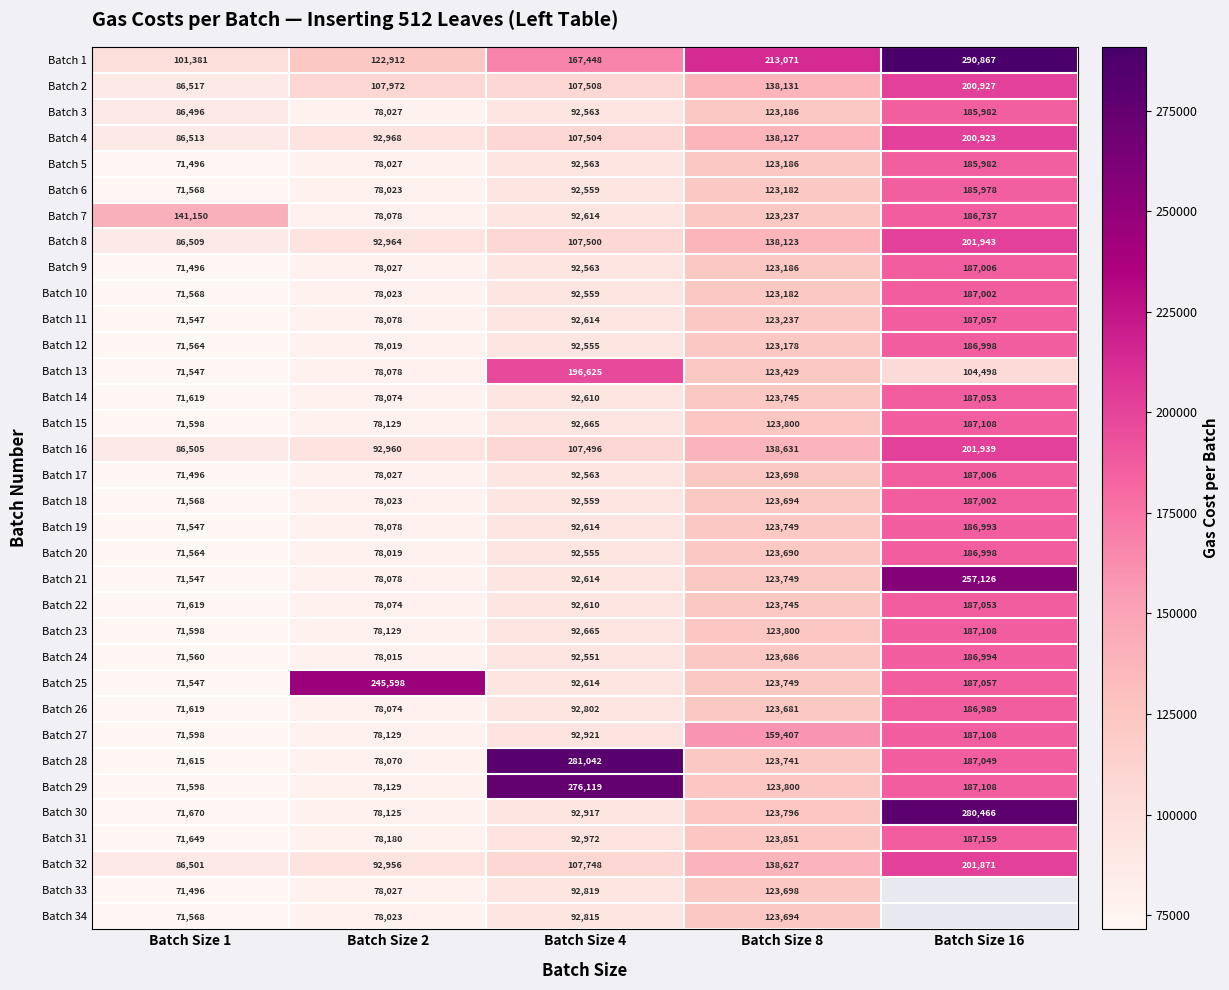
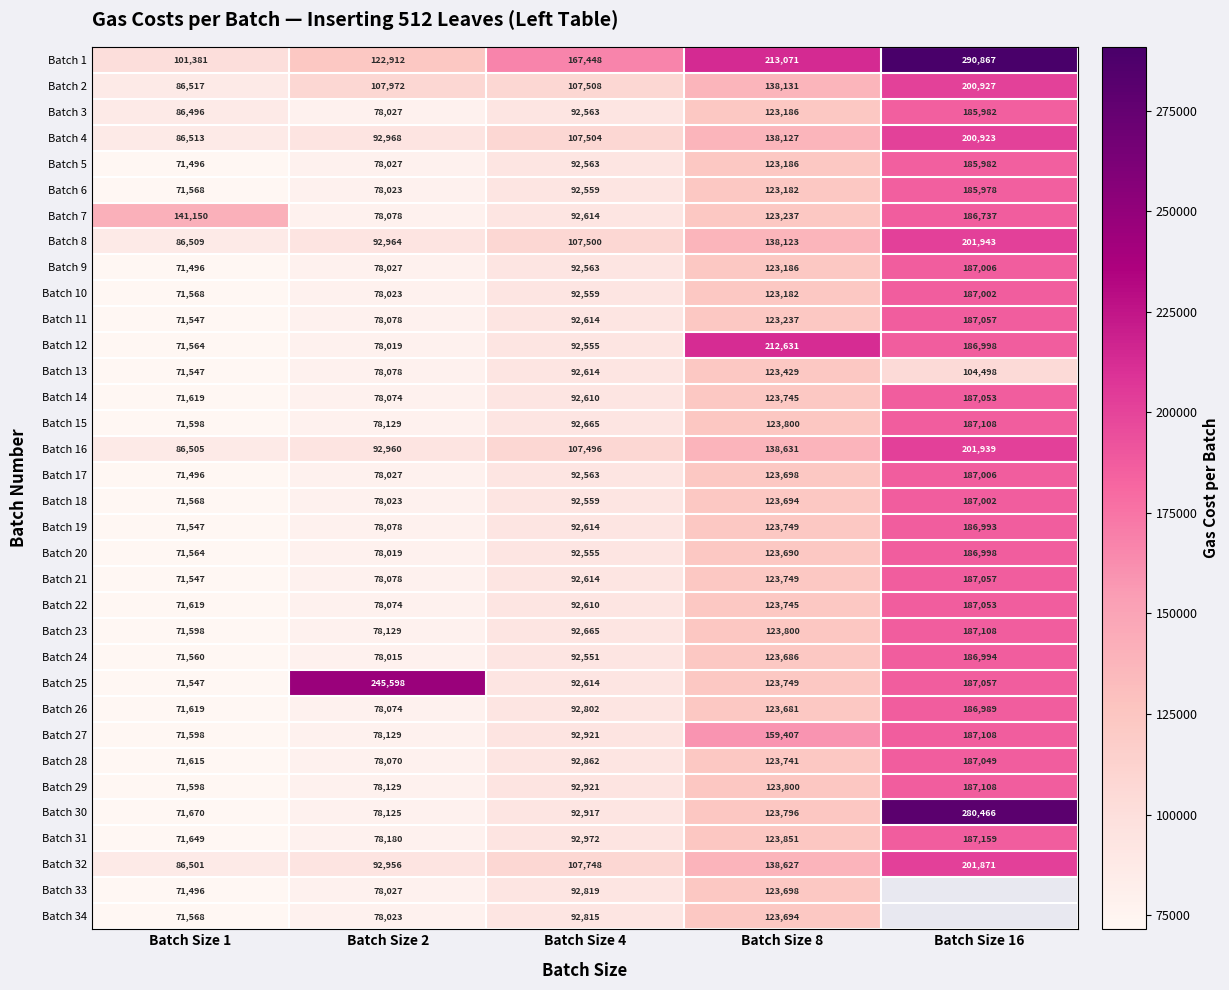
  {
    "Batch 1": {
      "Batch Size 1": "101,381",
      "Batch Size 2": "122,912",
      "Batch Size 4": "167,448",
      "Batch Size 8": "213,071",
      "Batch Size 16": "290,867"
    },
    "Batch 2": {
      "Batch Size 1": "86,517",
      "Batch Size 2": "107,972",
      "Batch Size 4": "107,508",
      "Batch Size 8": "138,131",
      "Batch Size 16": "200,927"
    },
    "Batch 3": {
      "Batch Size 1": "86,496",
      "Batch Size 2": "78,027",
      "Batch Size 4": "92,563",
      "Batch Size 8": "123,186",
      "Batch Size 16": "185,982"
    },
    "Batch 4": {
      "Batch Size 1": "86,513",
      "Batch Size 2": "92,968",
      "Batch Size 4": "107,504",
      "Batch Size 8": "138,127",
      "Batch Size 16": "200,923"
    },
    "Batch 5": {
      "Batch Size 1": "71,496",
      "Batch Size 2": "78,027",
      "Batch Size 4": "92,563",
      "Batch Size 8": "123,186",
      "Batch Size 16": "185,982"
    },
    "Batch 6": {
      "Batch Size 1": "71,568",
      "Batch Size 2": "78,023",
      "Batch Size 4": "92,559",
      "Batch Size 8": "123,182",
      "Batch Size 16": "185,978"
    },
    "Batch 7": {
      "Batch Size 1": "141,150",
      "Batch Size 2": "78,078",
      "Batch Size 4": "92,614",
      "Batch Size 8": "123,237",
      "Batch Size 16": "186,737"
    },
    "Batch 8": {
      "Batch Size 1": "86,509",
      "Batch Size 2": "92,964",
      "Batch Size 4": "107,500",
      "Batch Size 8": "138,123",
      "Batch Size 16": "201,943"
    },
    "Batch 9": {
      "Batch Size 1": "71,496",
      "Batch Size 2": "78,027",
      "Batch Size 4": "92,563",
      "Batch Size 8": "123,186",
      "Batch Size 16": "187,006"
    },
    "Batch 10": {
      "Batch Size 1": "71,568",
      "Batch Size 2": "78,023",
      "Batch Size 4": "92,559",
      "Batch Size 8": "123,182",
      "Batch Size 16": "187,002"
    },
    "Batch 11": {
      "Batch Size 1": "71,547",
      "Batch Size 2": "78,078",
      "Batch Size 4": "92,614",
      "Batch Size 8": "123,237",
      "Batch Size 16": "187,057"
    },
    "Batch 12": {
      "Batch Size 1": "71,564",
      "Batch Size 2": "78,019",
      "Batch Size 4": "92,555",
-     "Batch Size 8": "123,178",
+     "Batch Size 8": "212,631",
      "Batch Size 16": "186,998"
    },
    "Batch 13": {
      "Batch Size 1": "71,547",
      "Batch Size 2": "78,078",
-     "Batch Size 4": "196,625",
+     "Batch Size 4": "92,614",
      "Batch Size 8": "123,429",
      "Batch Size 16": "104,498"
    },
    "Batch 14": {
      "Batch Size 1": "71,619",
      "Batch Size 2": "78,074",
      "Batch Size 4": "92,610",
      "Batch Size 8": "123,745",
      "Batch Size 16": "187,053"
    },
    "Batch 15": {
      "Batch Size 1": "71,598",
      "Batch Size 2": "78,129",
      "Batch Size 4": "92,665",
      "Batch Size 8": "123,800",
      "Batch Size 16": "187,108"
    },
    "Batch 16": {
      "Batch Size 1": "86,505",
      "Batch Size 2": "92,960",
      "Batch Size 4": "107,496",
      "Batch Size 8": "138,631",
      "Batch Size 16": "201,939"
    },
    "Batch 17": {
      "Batch Size 1": "71,496",
      "Batch Size 2": "78,027",
      "Batch Size 4": "92,563",
      "Batch Size 8": "123,698",
      "Batch Size 16": "187,006"
    },
    "Batch 18": {
      "Batch Size 1": "71,568",
      "Batch Size 2": "78,023",
      "Batch Size 4": "92,559",
      "Batch Size 8": "123,694",
      "Batch Size 16": "187,002"
    },
    "Batch 19": {
      "Batch Size 1": "71,547",
      "Batch Size 2": "78,078",
      "Batch Size 4": "92,614",
      "Batch Size 8": "123,749",
      "Batch Size 16": "186,993"
    },
    "Batch 20": {
      "Batch Size 1": "71,564",
      "Batch Size 2": "78,019",
      "Batch Size 4": "92,555",
      "Batch Size 8": "123,690",
      "Batch Size 16": "186,998"
    },
    "Batch 21": {
      "Batch Size 1": "71,547",
      "Batch Size 2": "78,078",
      "Batch Size 4": "92,614",
      "Batch Size 8": "123,749",
-     "Batch Size 16": "257,126"
+     "Batch Size 16": "187,057"
    },
    "Batch 22": {
      "Batch Size 1": "71,619",
      "Batch Size 2": "78,074",
      "Batch Size 4": "92,610",
      "Batch Size 8": "123,745",
      "Batch Size 16": "187,053"
    },
    "Batch 23": {
      "Batch Size 1": "71,598",
      "Batch Size 2": "78,129",
      "Batch Size 4": "92,665",
      "Batch Size 8": "123,800",
      "Batch Size 16": "187,108"
    },
    "Batch 24": {
      "Batch Size 1": "71,560",
      "Batch Size 2": "78,015",
      "Batch Size 4": "92,551",
      "Batch Size 8": "123,686",
      "Batch Size 16": "186,994"
    },
    "Batch 25": {
      "Batch Size 1": "71,547",
      "Batch Size 2": "245,598",
      "Batch Size 4": "92,614",
      "Batch Size 8": "123,749",
      "Batch Size 16": "187,057"
    },
    "Batch 26": {
      "Batch Size 1": "71,619",
      "Batch Size 2": "78,074",
      "Batch Size 4": "92,802",
      "Batch Size 8": "123,681",
      "Batch Size 16": "186,989"
    },
    "Batch 27": {
      "Batch Size 1": "71,598",
      "Batch Size 2": "78,129",
      "Batch Size 4": "92,921",
      "Batch Size 8": "159,407",
      "Batch Size 16": "187,108"
    },
    "Batch 28": {
      "Batch Size 1": "71,615",
      "Batch Size 2": "78,070",
-     "Batch Size 4": "281,042",
+     "Batch Size 4": "92,862",
      "Batch Size 8": "123,741",
      "Batch Size 16": "187,049"
    },
    "Batch 29": {
      "Batch Size 1": "71,598",
      "Batch Size 2": "78,129",
-     "Batch Size 4": "276,119",
+     "Batch Size 4": "92,921",
      "Batch Size 8": "123,800",
      "Batch Size 16": "187,108"
    },
    "Batch 30": {
      "Batch Size 1": "71,670",
      "Batch Size 2": "78,125",
      "Batch Size 4": "92,917",
      "Batch Size 8": "123,796",
      "Batch Size 16": "280,466"
    },
    "Batch 31": {
      "Batch Size 1": "71,649",
      "Batch Size 2": "78,180",
      "Batch Size 4": "92,972",
      "Batch Size 8": "123,851",
      "Batch Size 16": "187,159"
    },
    "Batch 32": {
      "Batch Size 1": "86,501",
      "Batch Size 2": "92,956",
      "Batch Size 4": "107,748",
      "Batch Size 8": "138,627",
      "Batch Size 16": "201,871"
    },
    "Batch 33": {
      "Batch Size 1": "71,496",
      "Batch Size 2": "78,027",
      "Batch Size 4": "92,819",
      "Batch Size 8": "123,698"
    },
    "Batch 34": {
      "Batch Size 1": "71,568",
      "Batch Size 2": "78,023",
      "Batch Size 4": "92,815",
      "Batch Size 8": "123,694"
    }
  }
